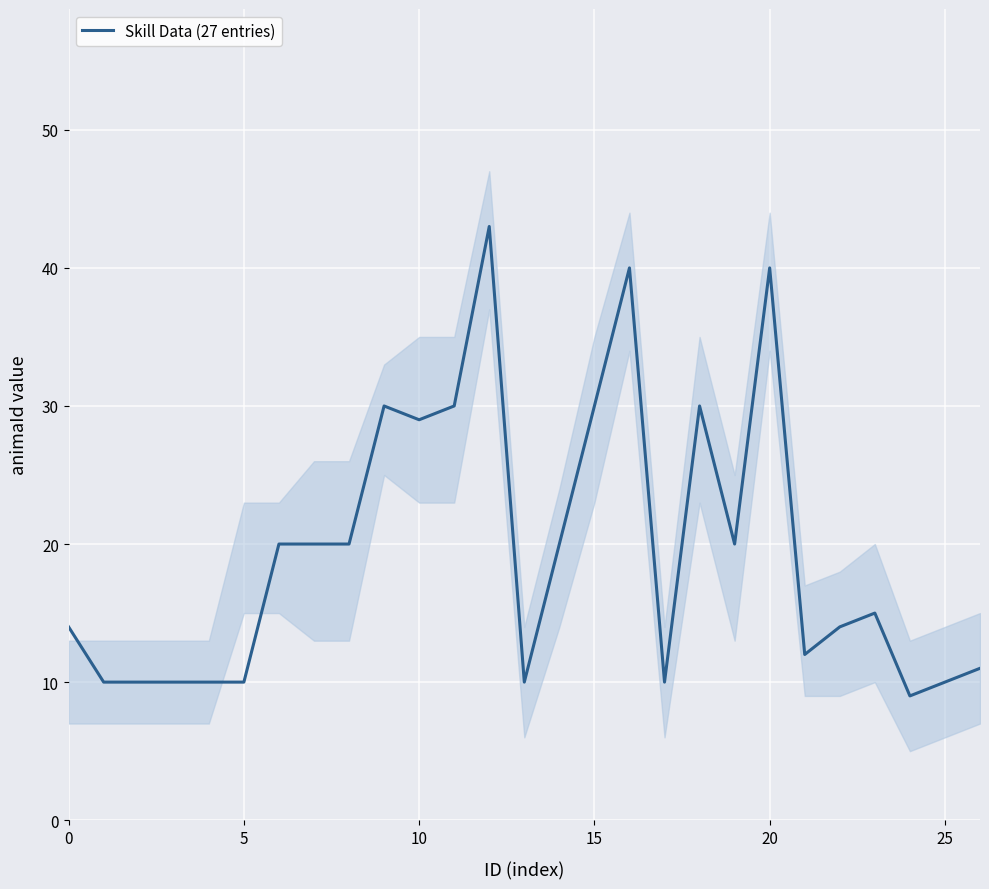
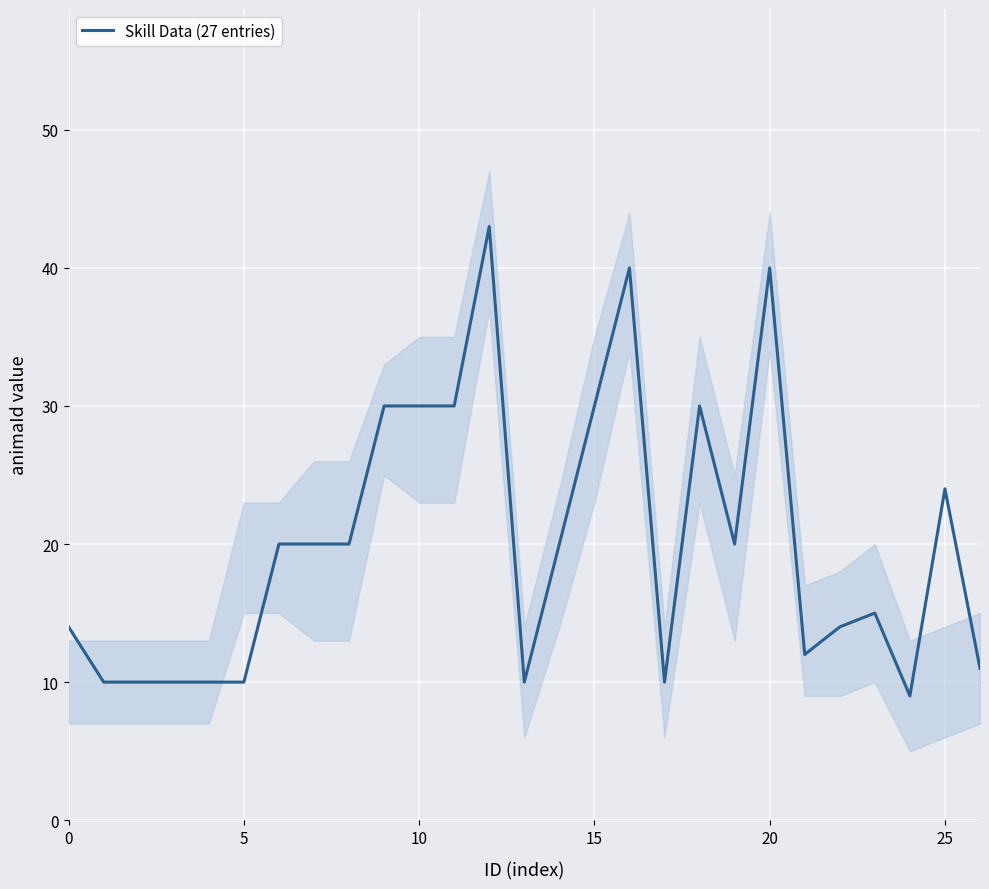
  {
    "Skill Data (27 entries)": {
      "0": 14,
      "5": 10,
-     "10": 29,
+     "10": 30,
      "15": 30,
      "20": 40,
-     "25": 10
+     "25": 24
    }
  }
